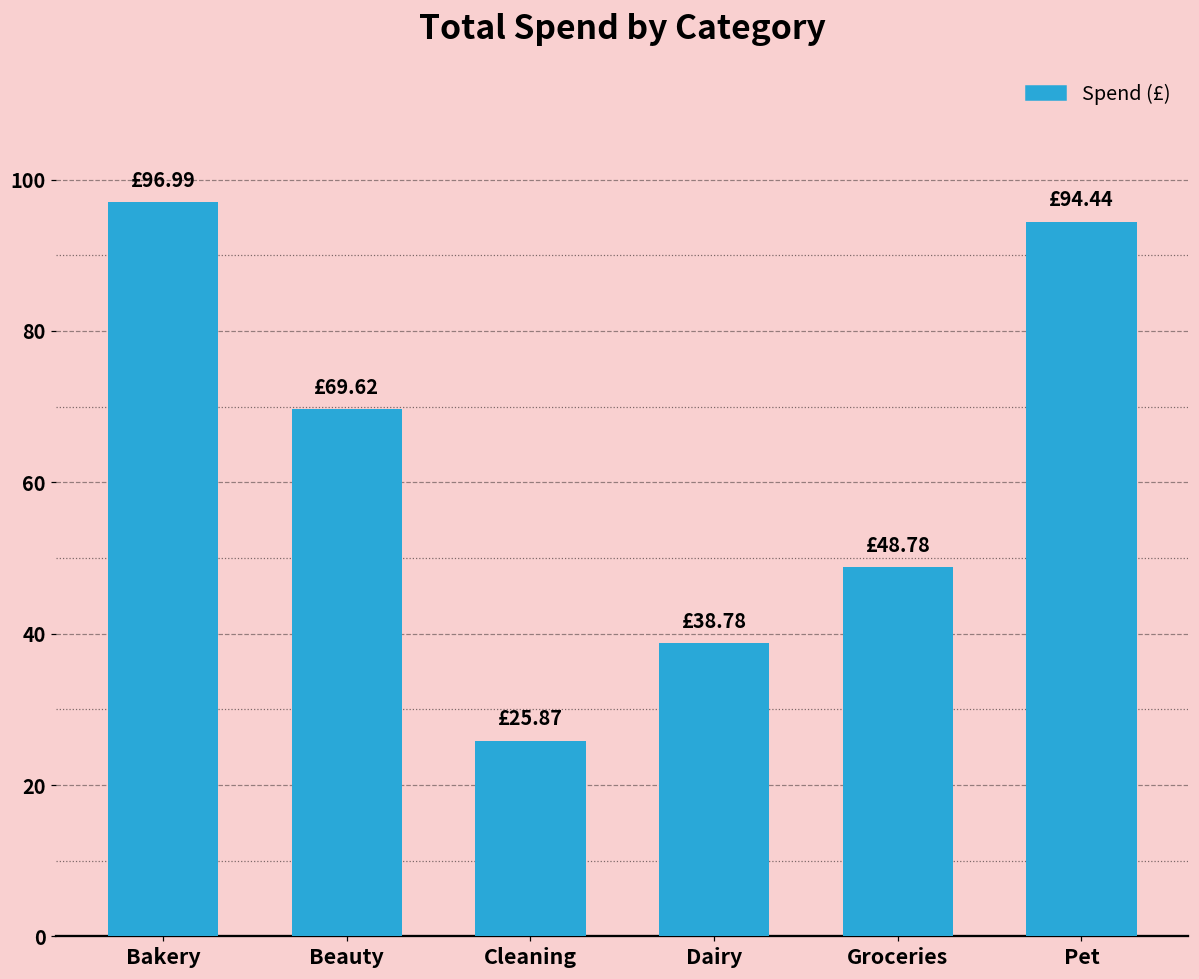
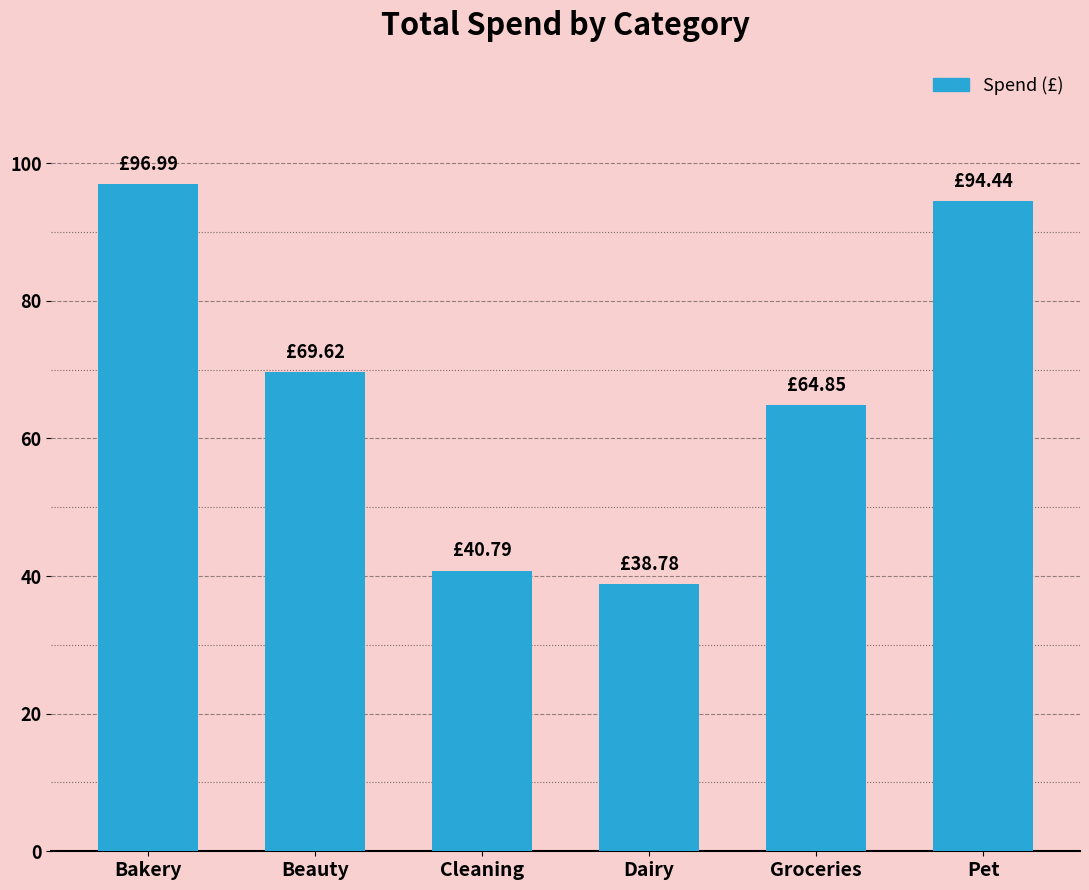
  {
    "Bakery": "£96.99",
    "Beauty": "£69.62",
-   "Cleaning": "£25.87",
+   "Cleaning": "£40.79",
    "Dairy": "£38.78",
-   "Groceries": "£48.78",
+   "Groceries": "£64.85",
    "Pet": "£94.44"
  }
